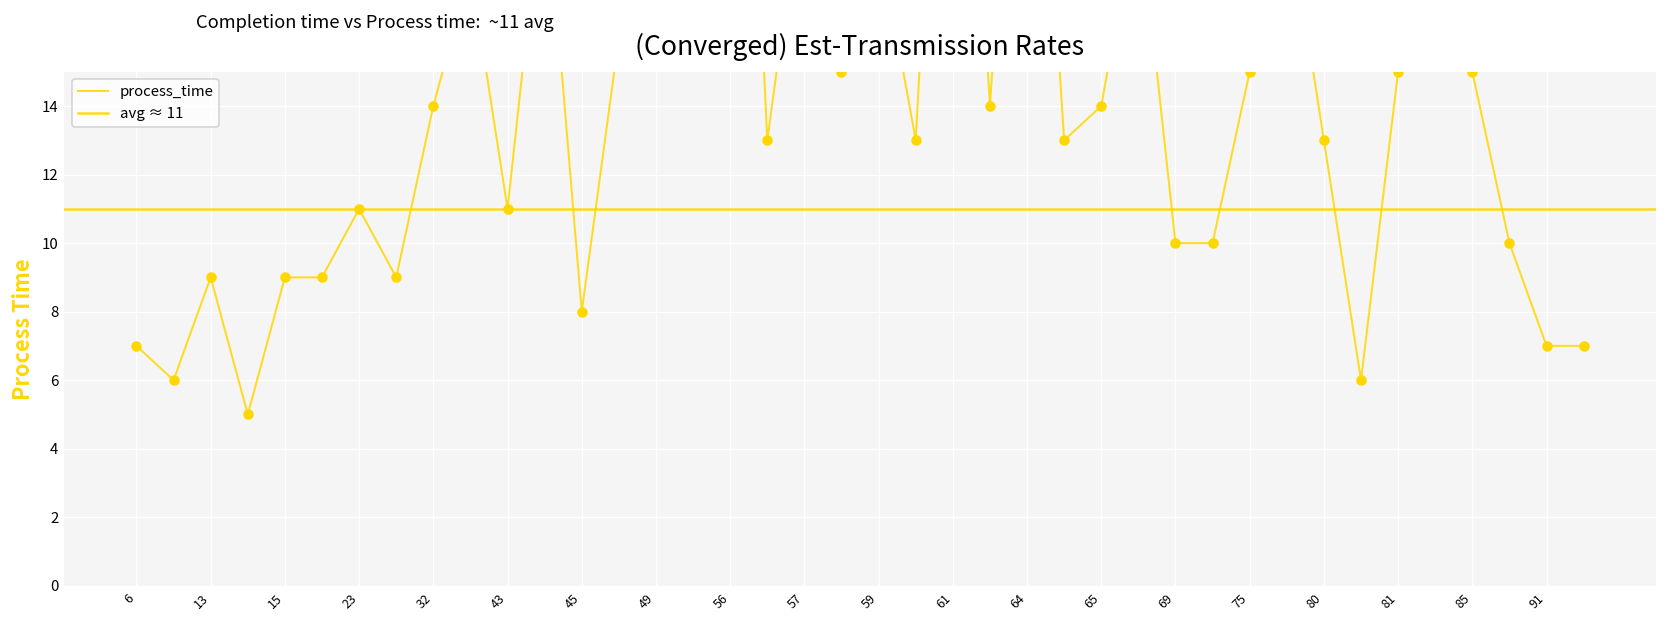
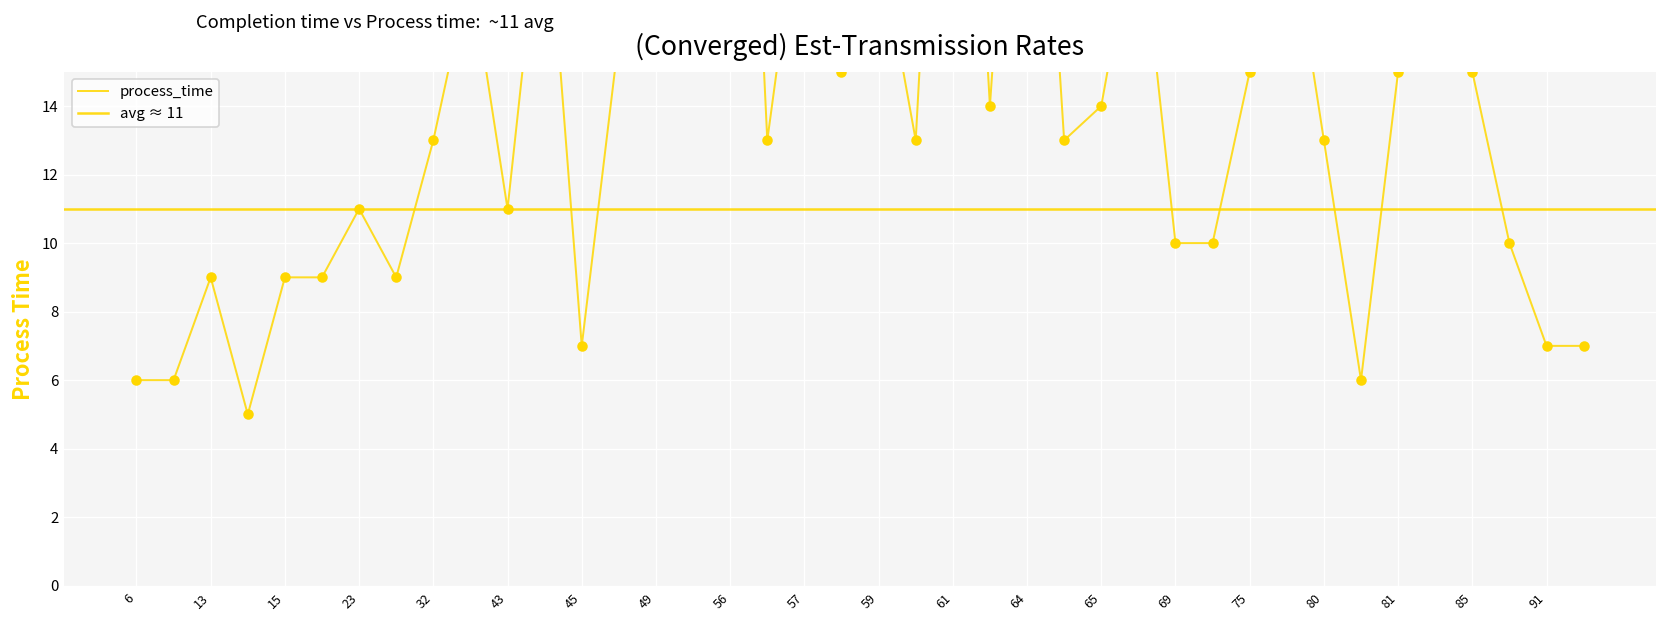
  {
-   "6": 7,
-   "32": 14,
+   "6": 6,
+   "32": 13,
    "43": 11,
-   "45": 8,
+   "45": 7,
    "65": 14,
    "69": 10,
    "75": 15,
    "80": 13,
    "81": 15,
    "85": 15,
    "91": 7
  }
